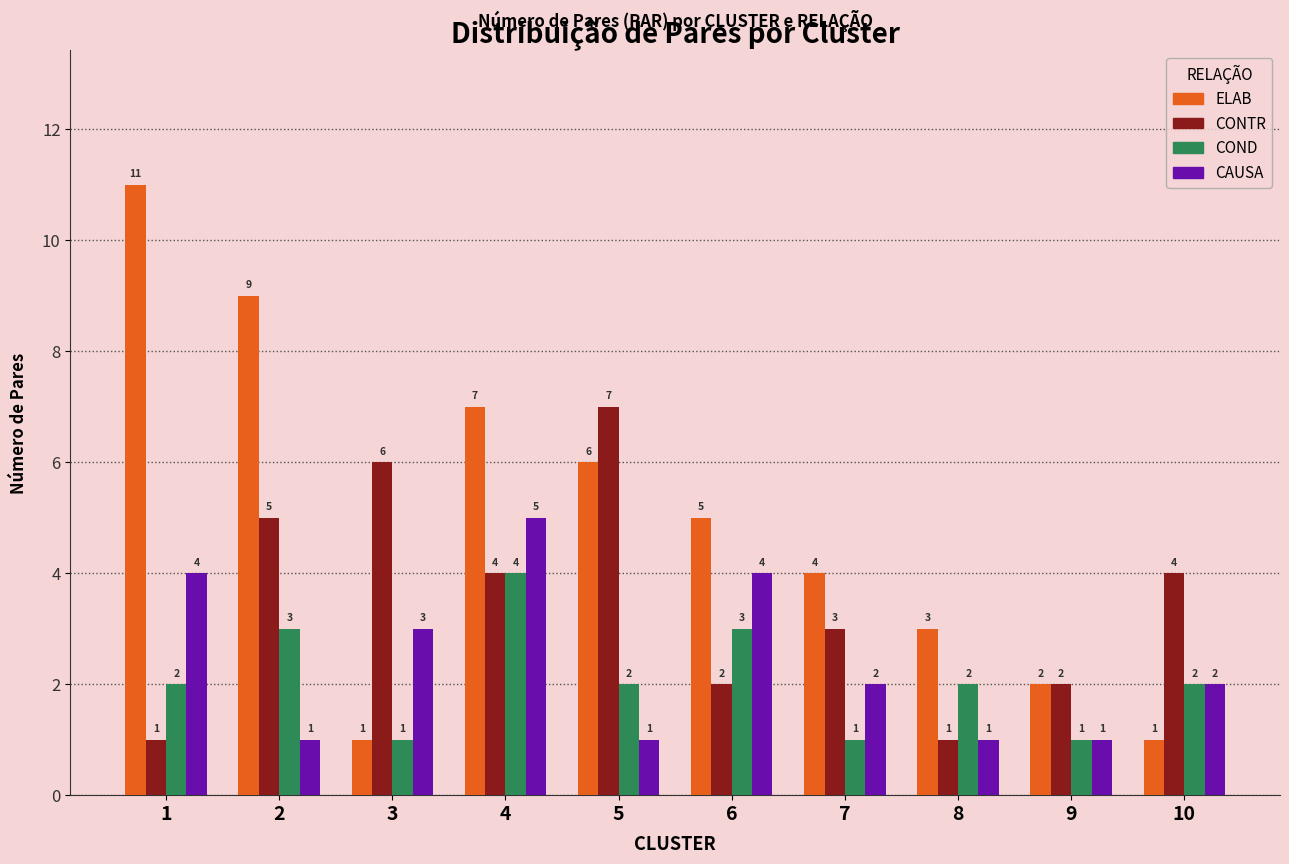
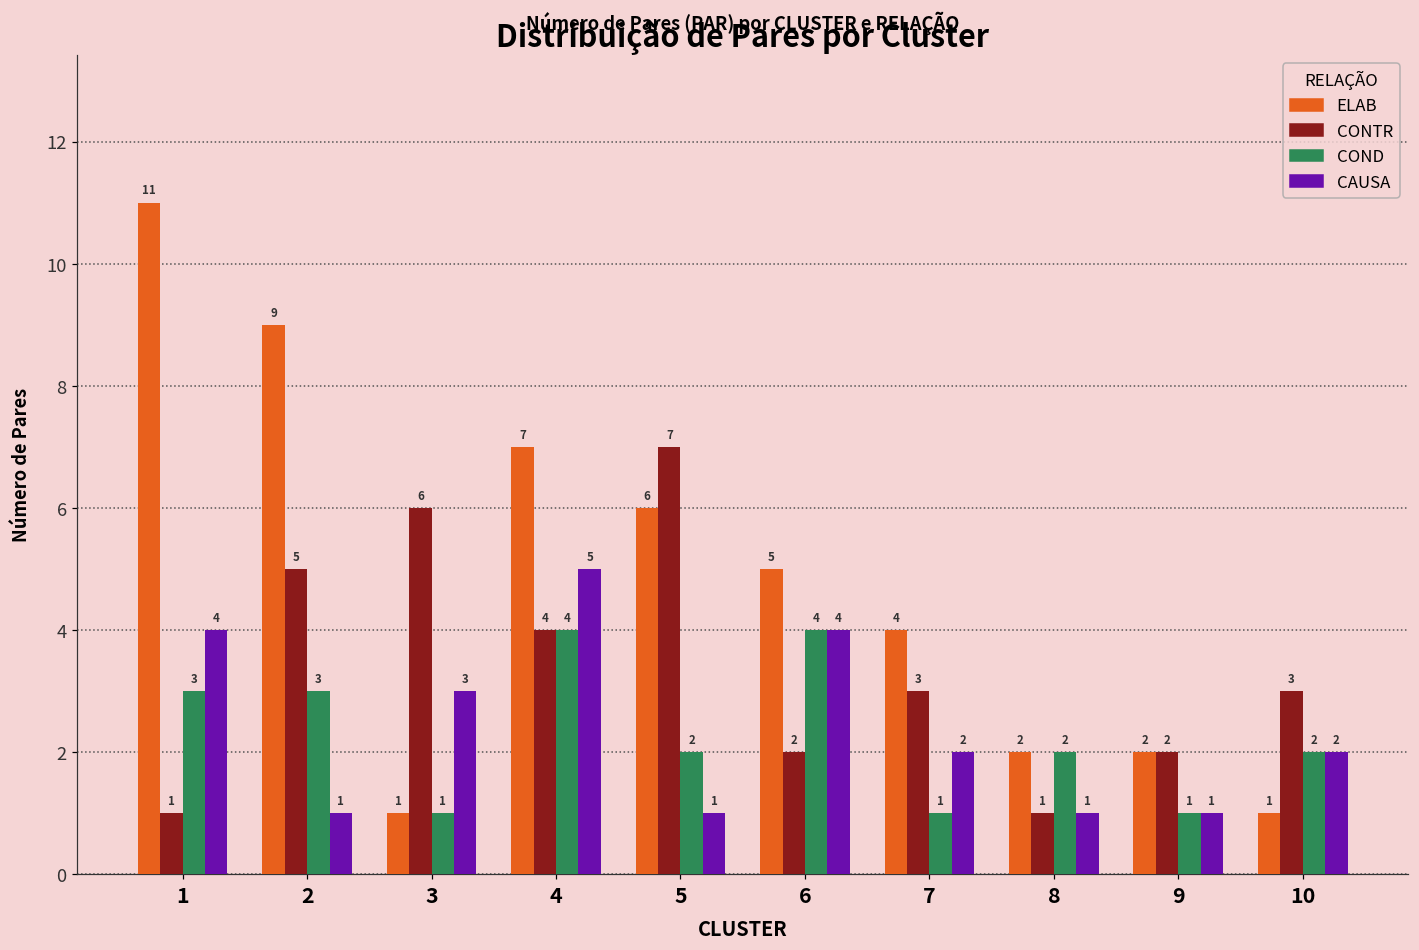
  {
    "ELAB": {
      "1": 11,
      "2": 9,
      "3": 1,
      "4": 7,
      "5": 6,
      "6": 5,
      "7": 4,
-     "8": 3,
+     "8": 2,
      "9": 2,
      "10": 1
    },
    "CONTR": {
      "1": 1,
      "2": 5,
      "3": 6,
      "4": 4,
      "5": 7,
      "6": 2,
      "7": 3,
      "8": 1,
      "9": 2,
-     "10": 4
+     "10": 3
    },
    "COND": {
-     "1": 2,
+     "1": 3,
      "2": 3,
      "3": 1,
      "4": 4,
      "5": 2,
-     "6": 3,
+     "6": 4,
      "7": 1,
      "8": 2,
      "9": 1,
      "10": 2
    },
    "CAUSA": {
      "1": 4,
      "2": 1,
      "3": 3,
      "4": 5,
      "5": 1,
      "6": 4,
      "7": 2,
      "8": 1,
      "9": 1,
      "10": 2
    }
  }
